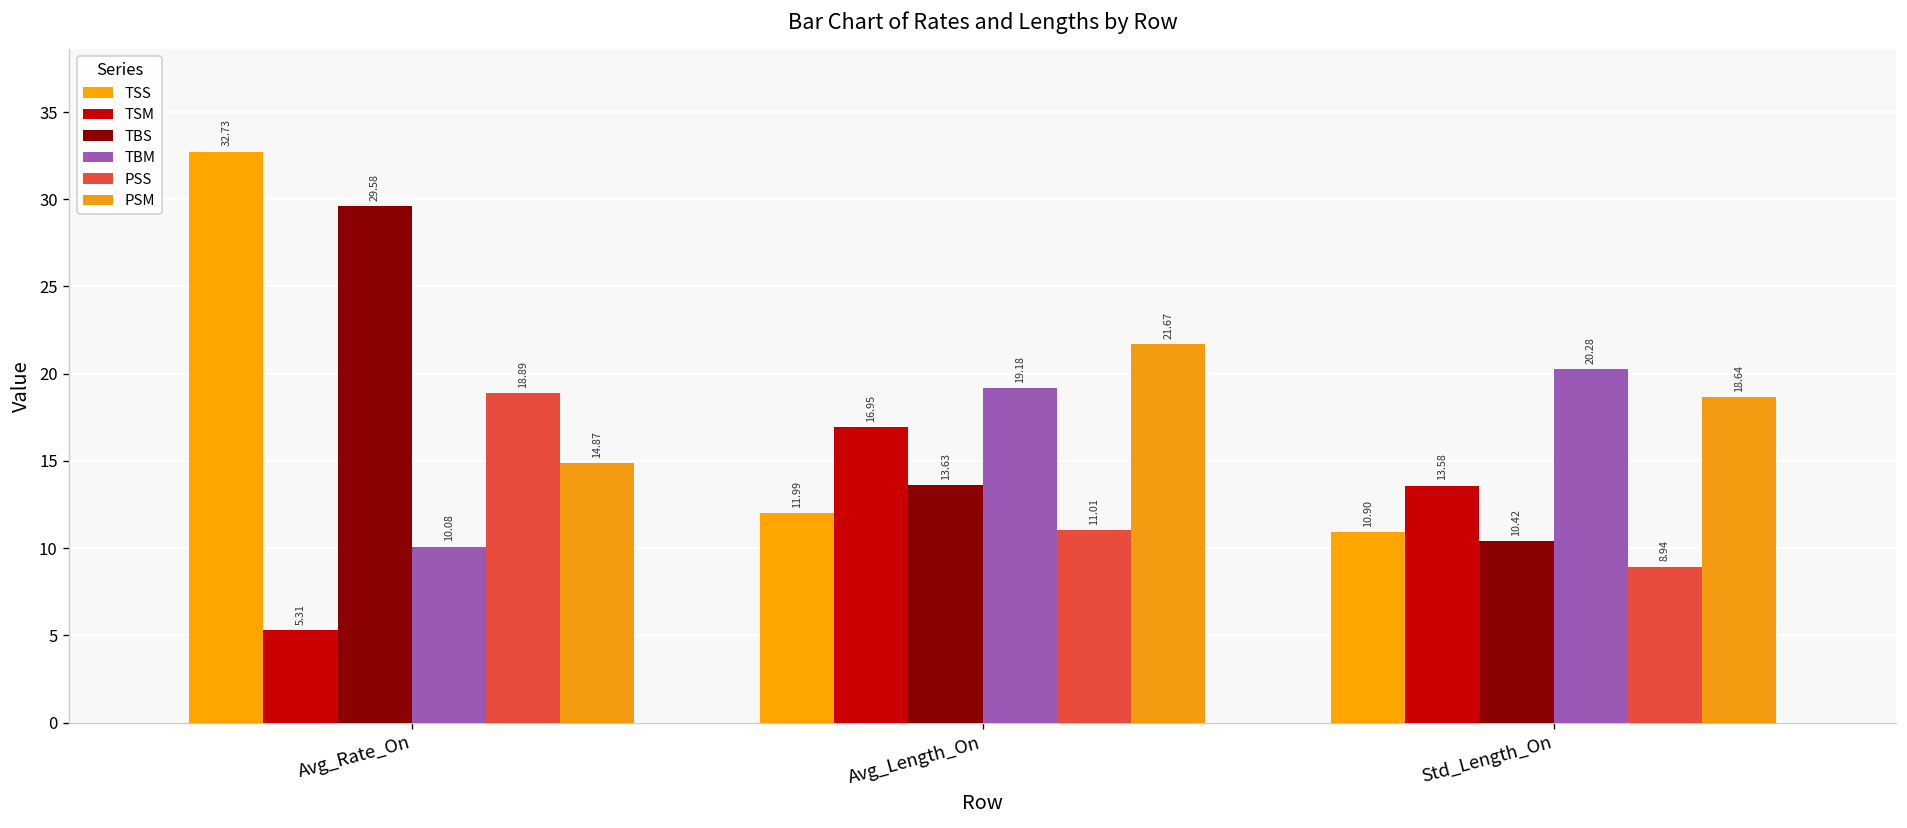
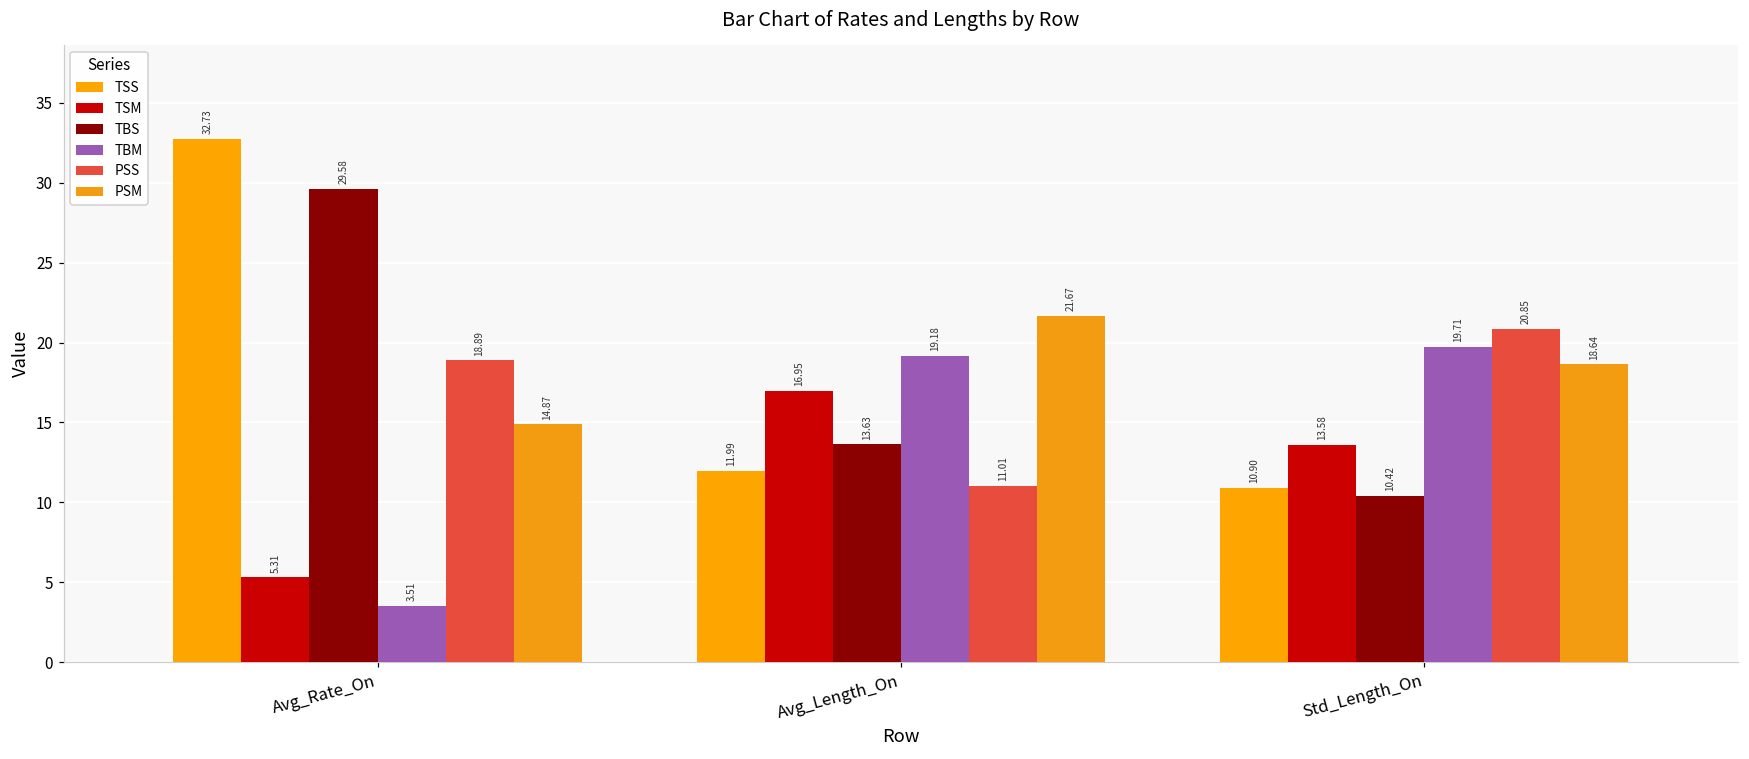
  {
    "TSM": {
      "Avg_Rate_On": 5.31,
      "Avg_Length_On": 16.95,
      "Std_Length_On": 13.58
    },
    "TBS": {
      "Avg_Rate_On": 29.58,
      "Avg_Length_On": 13.63,
      "Std_Length_On": 10.42
    },
    "TBM": {
-     "Avg_Rate_On": 10.08,
+     "Avg_Rate_On": 3.51,
      "Avg_Length_On": 19.18,
-     "Std_Length_On": 20.28
+     "Std_Length_On": 19.71
    },
    "PSS": {
      "Avg_Rate_On": 18.89,
      "Avg_Length_On": 11.01,
-     "Std_Length_On": 8.94
+     "Std_Length_On": 20.85
    }
  }
